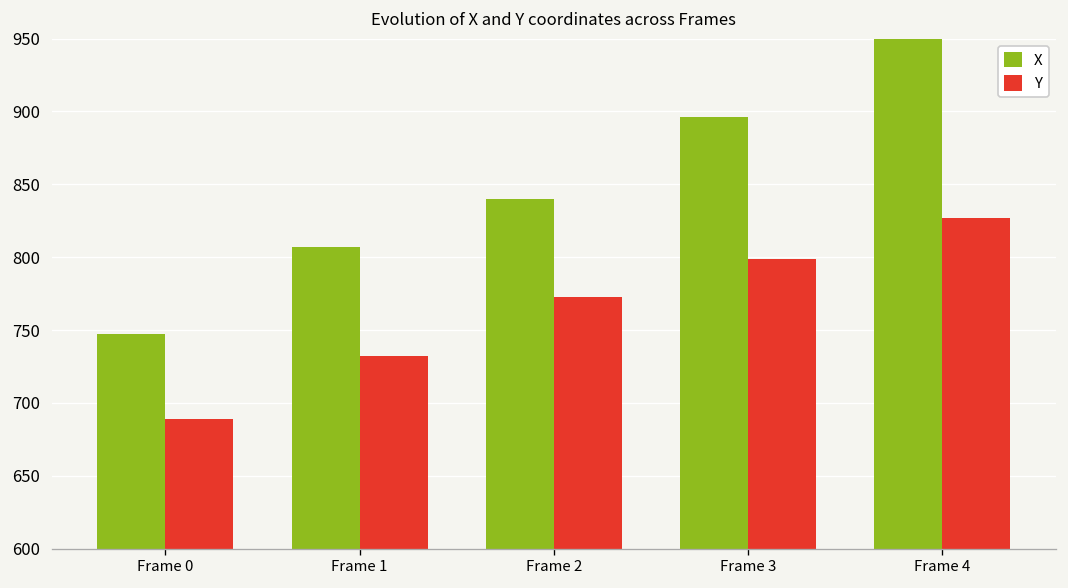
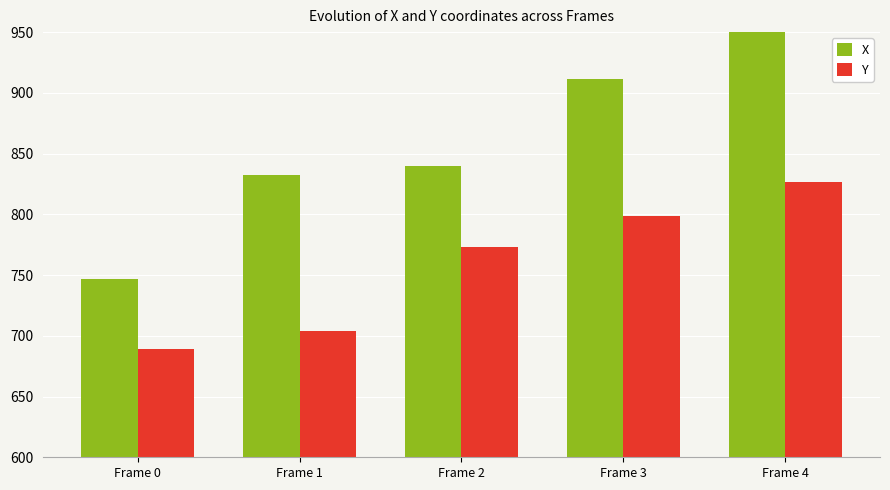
  {
    "X": {
      "Frame 0": 747,
-     "Frame 1": 807,
+     "Frame 1": 832,
      "Frame 2": 840,
-     "Frame 3": 896
+     "Frame 3": 911
    },
    "Y": {
      "Frame 0": 689,
-     "Frame 1": 732,
+     "Frame 1": 704,
      "Frame 2": 773,
      "Frame 3": 799,
      "Frame 4": 827
    }
  }
